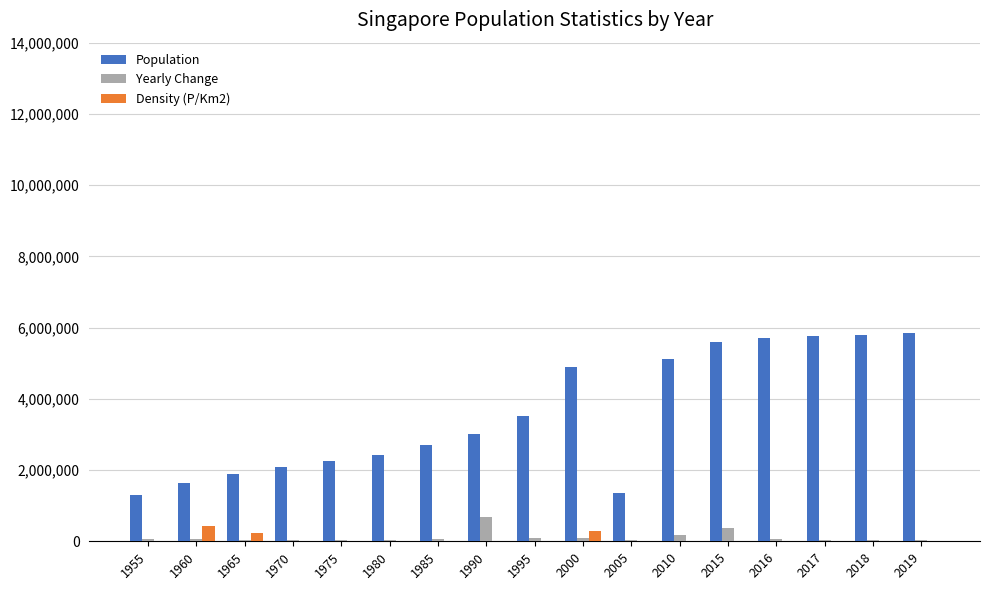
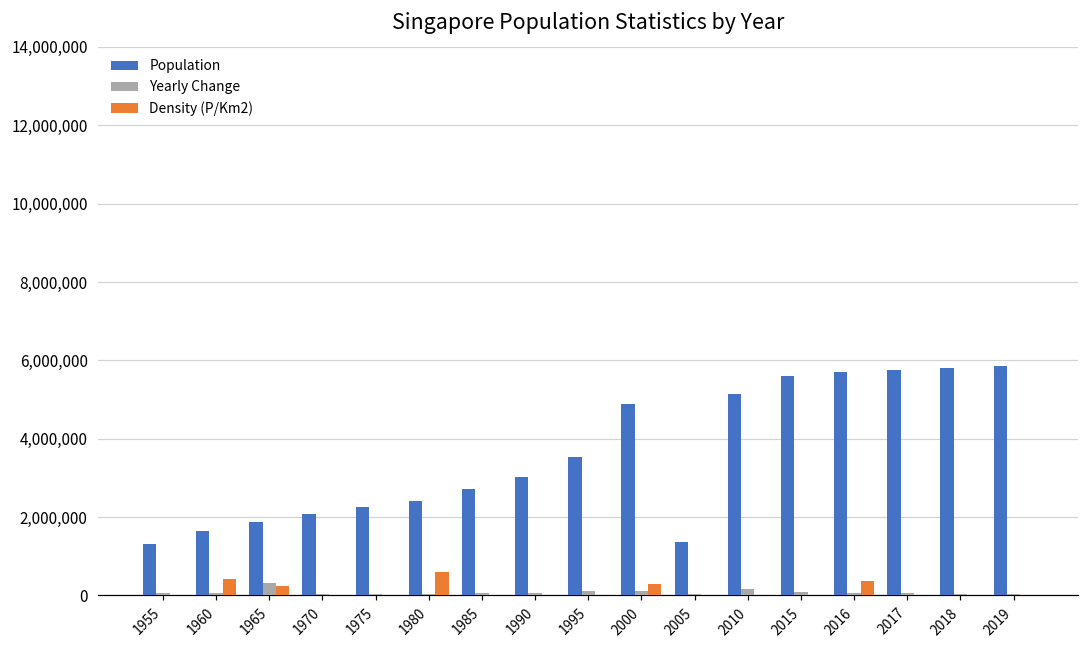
  {
    "Population": {
      "1955": "1,300,000",
      "1960": "1,600,000",
      "1965": "1,900,000",
      "1970": "2,100,000",
      "1975": "2,300,000",
      "1980": "2,400,000",
      "1985": "2,700,000",
      "1990": "3,000,000",
      "1995": "3,500,000",
      "2000": "4,900,000",
      "2005": "1,400,000",
      "2010": "5,100,000",
      "2015": "5,600,000",
      "2016": "5,700,000",
      "2017": "5,800,000",
      "2018": "5,800,000",
      "2019": "5,900,000"
    },
    "Yearly Change": {
-     "1965": "0",
-     "1990": "700,000",
+     "1965": "300,000",
+     "1990": "100,000",
      "1995": "100,000",
      "2000": "100,000",
      "2010": "200,000",
-     "2015": "400,000"
+     "2015": "100,000"
    },
    "Density (P/Km2)": {
      "1960": "400,000",
      "1965": "200,000",
-     "1980": "0",
+     "1980": "600,000",
      "2000": "300,000",
-     "2016": "0"
+     "2016": "400,000"
    }
  }
